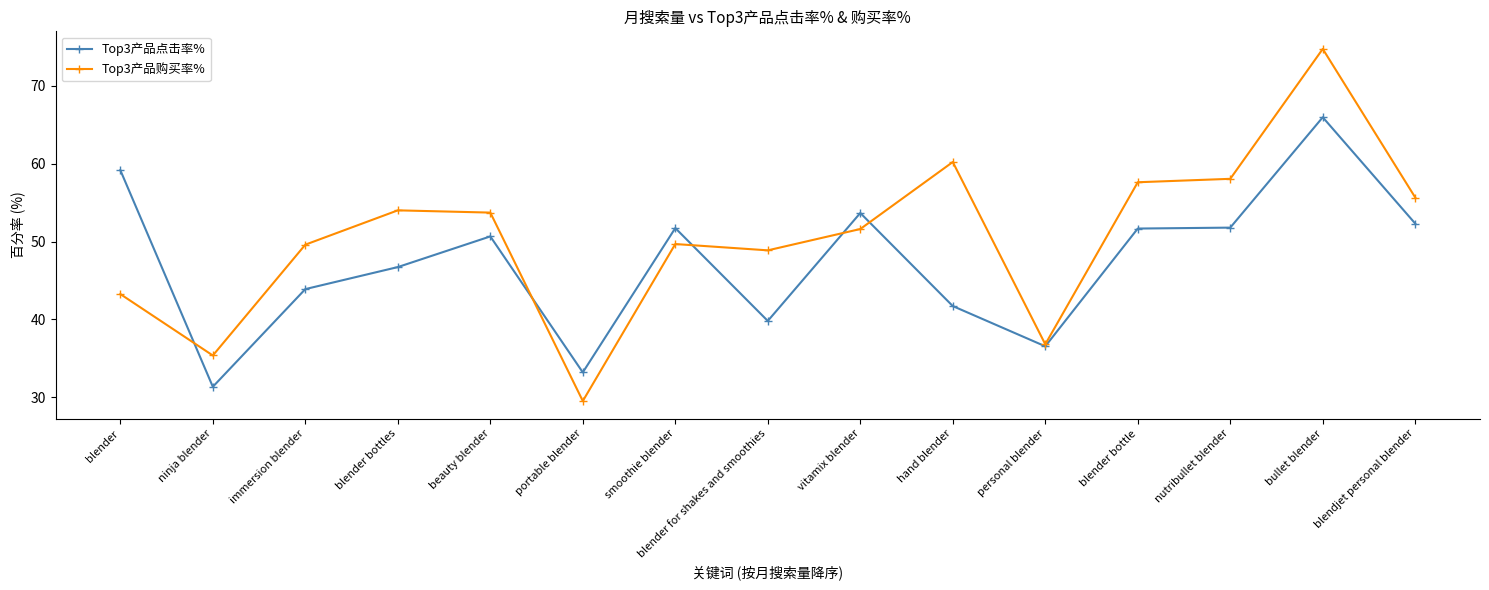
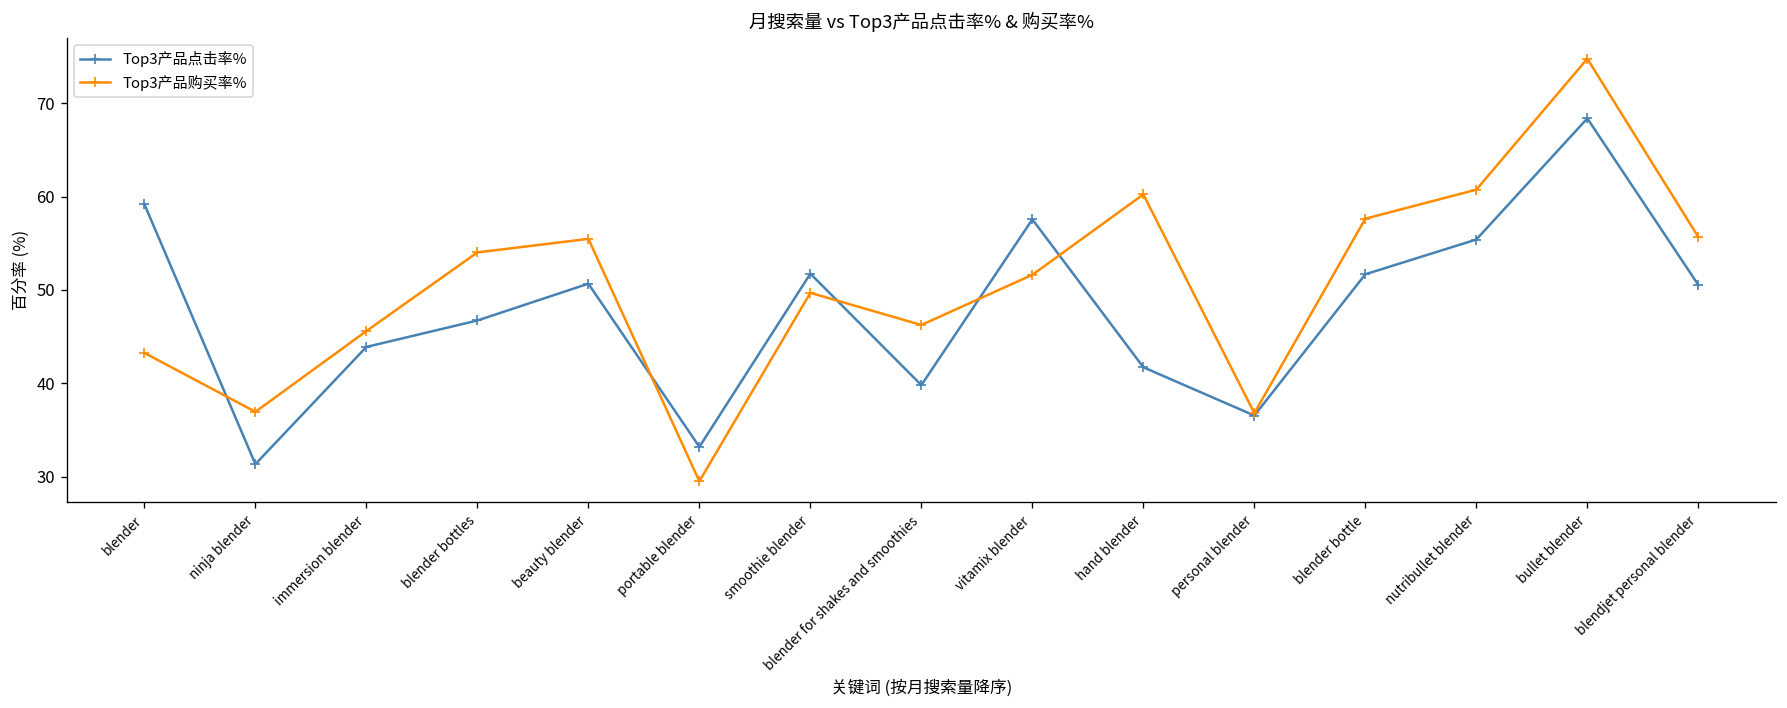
  {
    "Top3产品点击率%": {
      "blender": 59,
      "ninja blender": 31,
      "immersion blender": 44,
      "blender bottles": 47,
      "beauty blender": 51,
      "portable blender": 33,
      "smoothie blender": 52,
      "blender for shakes and smoothies": 40,
-     "vitamix blender": 54,
+     "vitamix blender": 58,
      "hand blender": 42,
      "blender bottle": 52,
-     "nutribullet blender": 52,
-     "bullet blender": 66,
-     "blendjet personal blender": 52
+     "nutribullet blender": 55,
+     "bullet blender": 68,
+     "blendjet personal blender": 51
    },
    "Top3产品购买率%": {
      "blender": 43,
-     "ninja blender": 35,
-     "immersion blender": 50,
+     "ninja blender": 37,
+     "immersion blender": 46,
      "blender bottles": 54,
-     "beauty blender": 54,
+     "beauty blender": 55,
      "portable blender": 30,
      "smoothie blender": 50,
-     "blender for shakes and smoothies": 49,
+     "blender for shakes and smoothies": 46,
      "vitamix blender": 52,
      "hand blender": 60,
      "blender bottle": 58,
-     "nutribullet blender": 58,
+     "nutribullet blender": 61,
      "bullet blender": 75,
      "blendjet personal blender": 56
    }
  }
